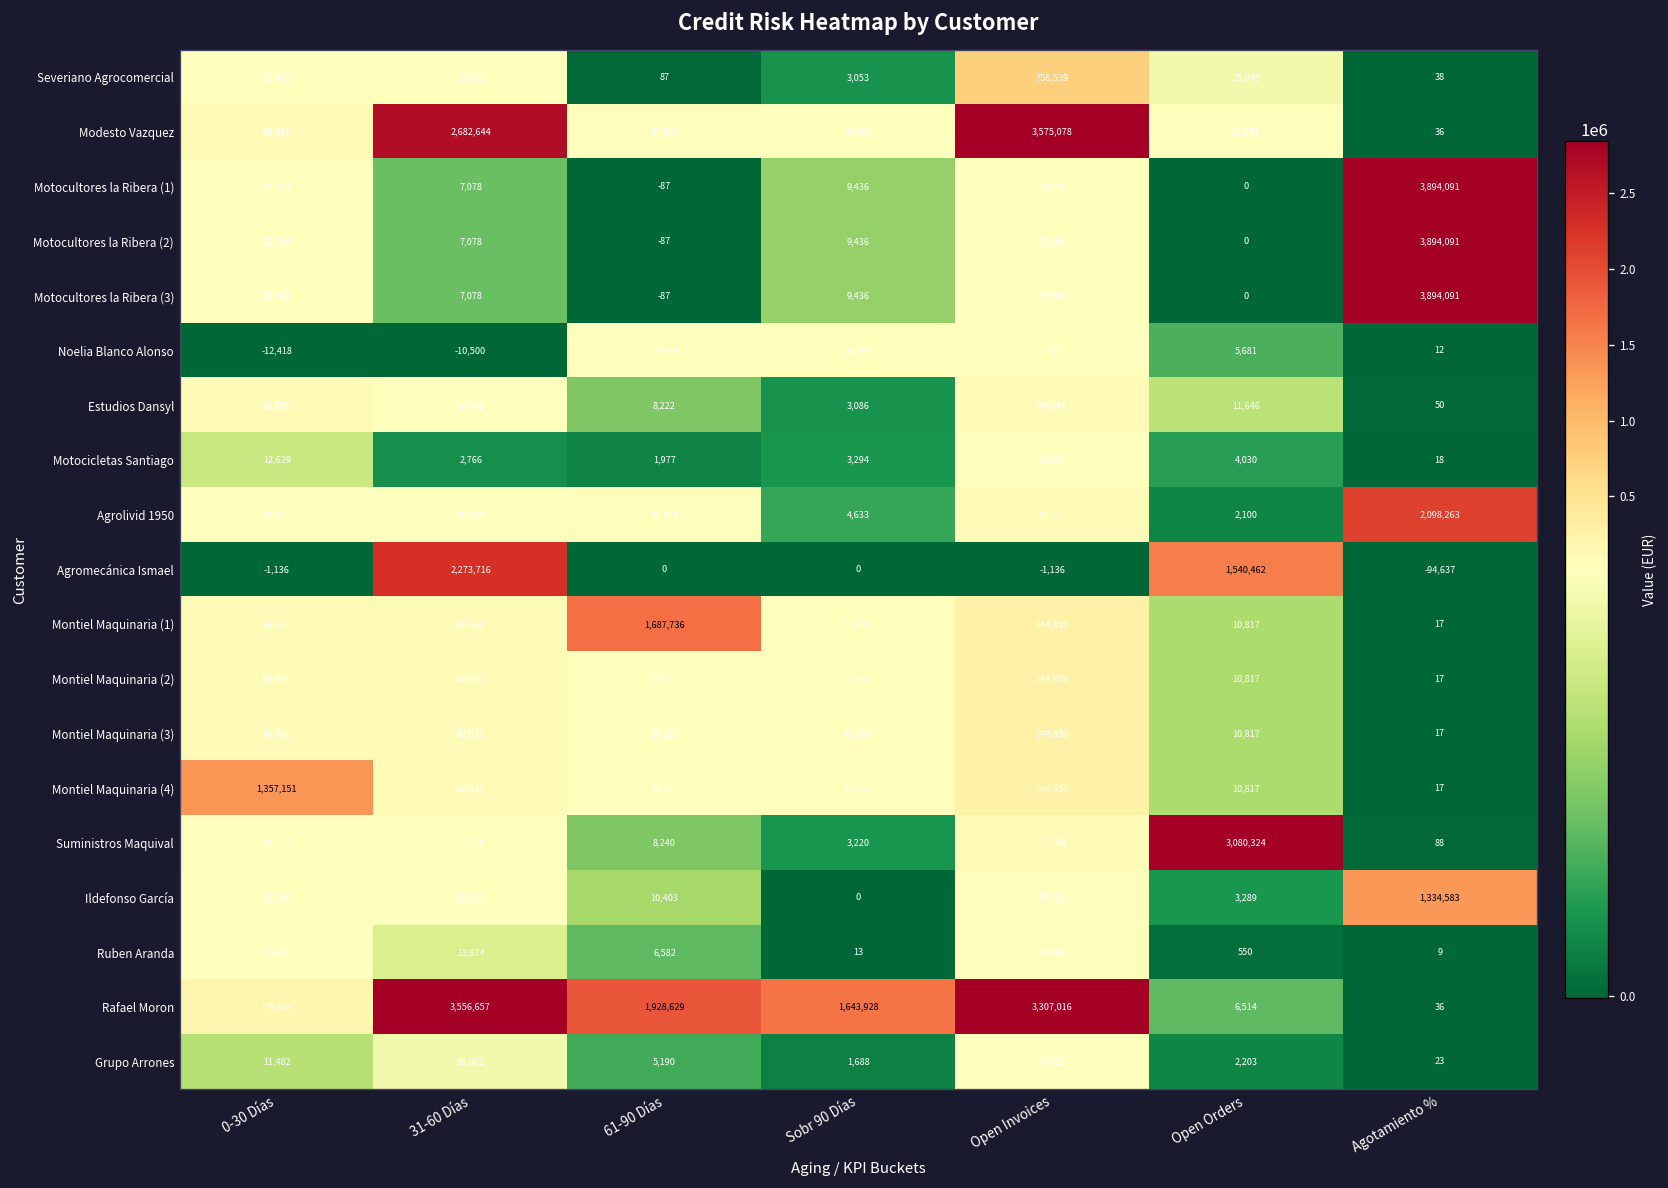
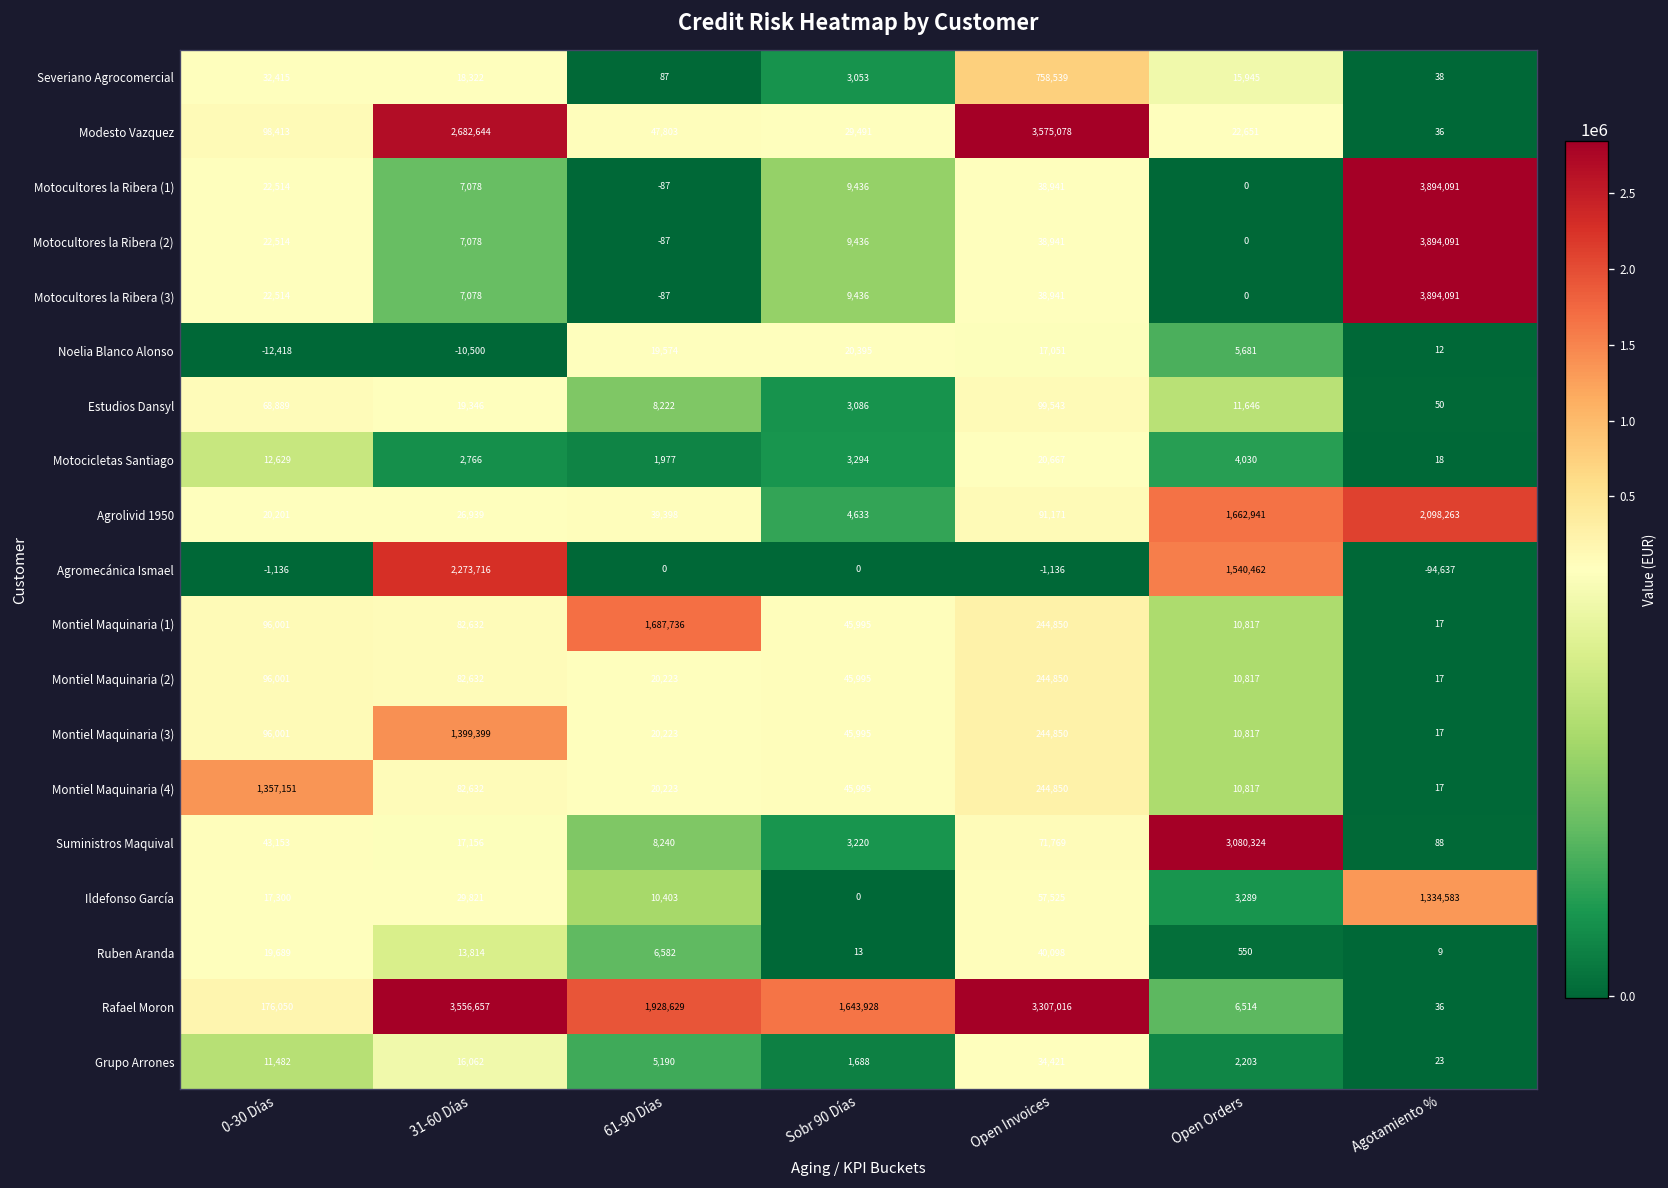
  {
    "Severiano Agrocomercial": {
      "0-30 Días": "32,415",
      "31-60 Días": "18,322",
      "61-90 Días": "87",
      "Sobr 90 Días": "3,053",
      "Open Invoices": "758,539",
      "Open Orders": "15,945",
      "Agotamiento %": "38"
    },
    "Modesto Vazquez": {
      "0-30 Días": "98,413",
      "31-60 Días": "2,682,644",
      "61-90 Días": "47,803",
      "Sobr 90 Días": "29,491",
      "Open Invoices": "3,575,078",
      "Open Orders": "22,651",
      "Agotamiento %": "36"
    },
    "Motocultores la Ribera (1)": {
      "0-30 Días": "22,514",
      "31-60 Días": "7,078",
      "61-90 Días": "-87",
      "Sobr 90 Días": "9,436",
      "Open Invoices": "38,941",
      "Open Orders": "0",
      "Agotamiento %": "3,894,091"
    },
    "Motocultores la Ribera (2)": {
      "0-30 Días": "22,514",
      "31-60 Días": "7,078",
      "61-90 Días": "-87",
      "Sobr 90 Días": "9,436",
      "Open Invoices": "38,941",
      "Open Orders": "0",
      "Agotamiento %": "3,894,091"
    },
    "Motocultores la Ribera (3)": {
      "0-30 Días": "22,514",
      "31-60 Días": "7,078",
      "61-90 Días": "-87",
      "Sobr 90 Días": "9,436",
      "Open Invoices": "38,941",
      "Open Orders": "0",
      "Agotamiento %": "3,894,091"
    },
    "Noelia Blanco Alonso": {
      "0-30 Días": "-12,418",
      "31-60 Días": "-10,500",
      "61-90 Días": "19,574",
      "Sobr 90 Días": "20,395",
      "Open Invoices": "17,051",
      "Open Orders": "5,681",
      "Agotamiento %": "12"
    },
    "Estudios Dansyl": {
      "0-30 Días": "68,889",
      "31-60 Días": "19,346",
      "61-90 Días": "8,222",
      "Sobr 90 Días": "3,086",
      "Open Invoices": "99,543",
      "Open Orders": "11,646",
      "Agotamiento %": "50"
    },
    "Motocicletas Santiago": {
      "0-30 Días": "12,629",
      "31-60 Días": "2,766",
      "61-90 Días": "1,977",
      "Sobr 90 Días": "3,294",
      "Open Invoices": "20,667",
      "Open Orders": "4,030",
      "Agotamiento %": "18"
    },
    "Agrolivid 1950": {
      "0-30 Días": "20,201",
      "31-60 Días": "26,939",
      "61-90 Días": "39,398",
      "Sobr 90 Días": "4,633",
      "Open Invoices": "91,171",
-     "Open Orders": "2,100",
+     "Open Orders": "1,662,941",
      "Agotamiento %": "2,098,263"
    },
    "Agromecánica Ismael": {
      "0-30 Días": "-1,136",
      "31-60 Días": "2,273,716",
      "61-90 Días": "0",
      "Sobr 90 Días": "0",
      "Open Invoices": "-1,136",
      "Open Orders": "1,540,462",
      "Agotamiento %": "-94,637"
    },
    "Montiel Maquinaria (1)": {
      "0-30 Días": "96,001",
      "31-60 Días": "82,632",
      "61-90 Días": "1,687,736",
      "Sobr 90 Días": "45,995",
      "Open Invoices": "244,850",
      "Open Orders": "10,817",
      "Agotamiento %": "17"
    },
    "Montiel Maquinaria (2)": {
      "0-30 Días": "96,001",
      "31-60 Días": "82,632",
      "61-90 Días": "20,223",
      "Sobr 90 Días": "45,995",
      "Open Invoices": "244,850",
      "Open Orders": "10,817",
      "Agotamiento %": "17"
    },
    "Montiel Maquinaria (3)": {
      "0-30 Días": "96,001",
-     "31-60 Días": "82,632",
+     "31-60 Días": "1,399,399",
      "61-90 Días": "20,223",
      "Sobr 90 Días": "45,995",
      "Open Invoices": "244,850",
      "Open Orders": "10,817",
      "Agotamiento %": "17"
    },
    "Montiel Maquinaria (4)": {
      "0-30 Días": "1,357,151",
      "31-60 Días": "82,632",
      "61-90 Días": "20,223",
      "Sobr 90 Días": "45,995",
      "Open Invoices": "244,850",
      "Open Orders": "10,817",
      "Agotamiento %": "17"
    },
    "Suministros Maquival": {
      "0-30 Días": "43,153",
      "31-60 Días": "17,156",
      "61-90 Días": "8,240",
      "Sobr 90 Días": "3,220",
      "Open Invoices": "71,769",
      "Open Orders": "3,080,324",
      "Agotamiento %": "88"
    },
    "Ildefonso García": {
      "0-30 Días": "17,300",
      "31-60 Días": "29,821",
      "61-90 Días": "10,403",
      "Sobr 90 Días": "0",
      "Open Invoices": "57,525",
      "Open Orders": "3,289",
      "Agotamiento %": "1,334,583"
    },
    "Ruben Aranda": {
      "0-30 Días": "19,689",
      "31-60 Días": "13,814",
      "61-90 Días": "6,582",
      "Sobr 90 Días": "13",
      "Open Invoices": "40,098",
      "Open Orders": "550",
      "Agotamiento %": "9"
    },
    "Rafael Moron": {
      "0-30 Días": "176,050",
      "31-60 Días": "3,556,657",
      "61-90 Días": "1,928,629",
      "Sobr 90 Días": "1,643,928",
      "Open Invoices": "3,307,016",
      "Open Orders": "6,514",
      "Agotamiento %": "36"
    },
    "Grupo Arrones": {
      "0-30 Días": "11,482",
      "31-60 Días": "16,062",
      "61-90 Días": "5,190",
      "Sobr 90 Días": "1,688",
      "Open Invoices": "34,421",
      "Open Orders": "2,203",
      "Agotamiento %": "23"
    }
  }
